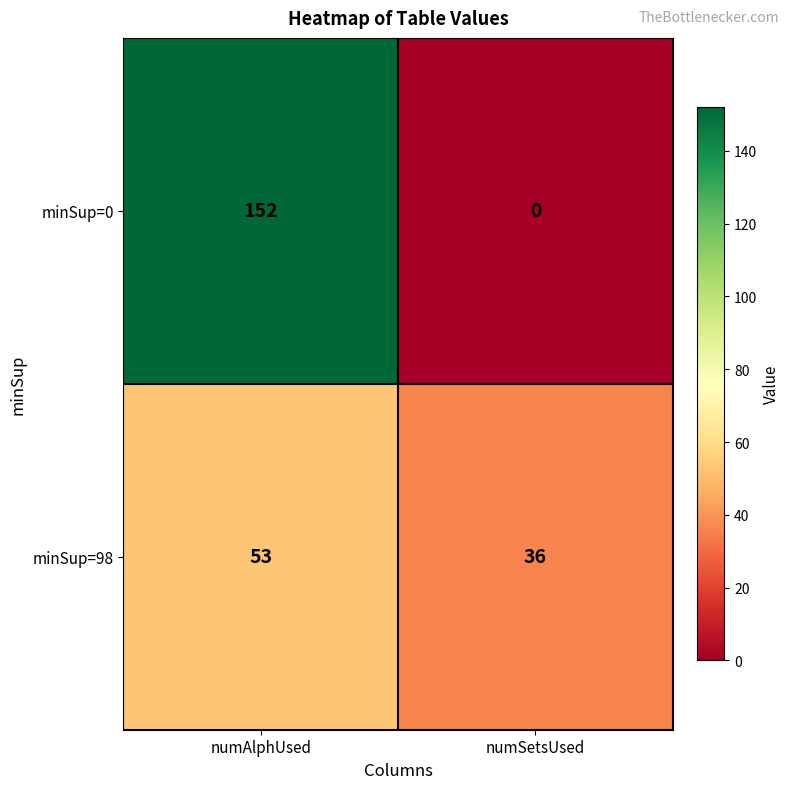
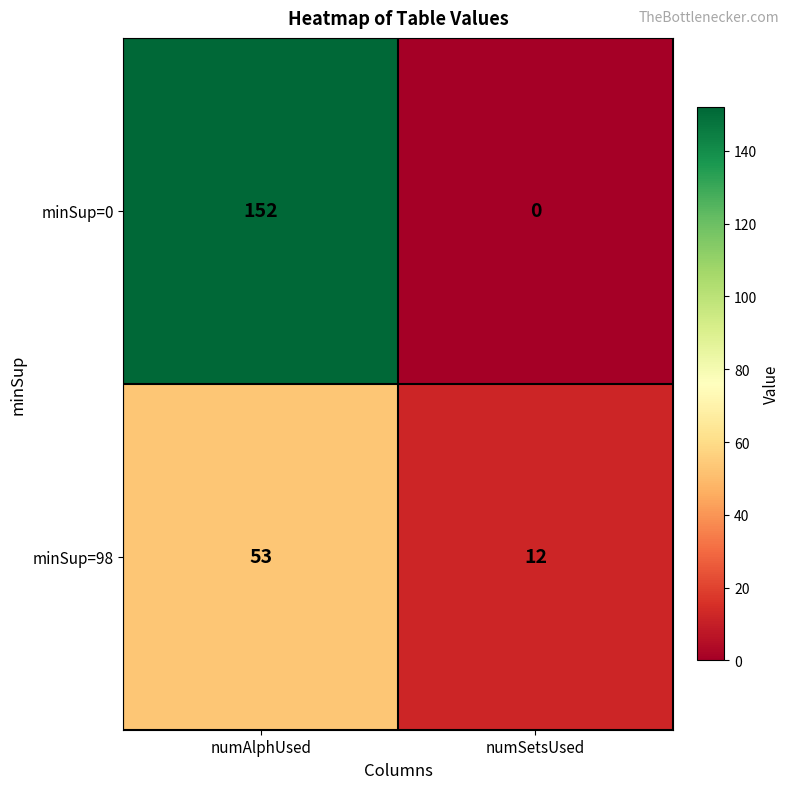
  {
    "minSup=0": {
      "numAlphUsed": 152,
      "numSetsUsed": 0
    },
    "minSup=98": {
      "numAlphUsed": 53,
-     "numSetsUsed": 36
+     "numSetsUsed": 12
    }
  }
